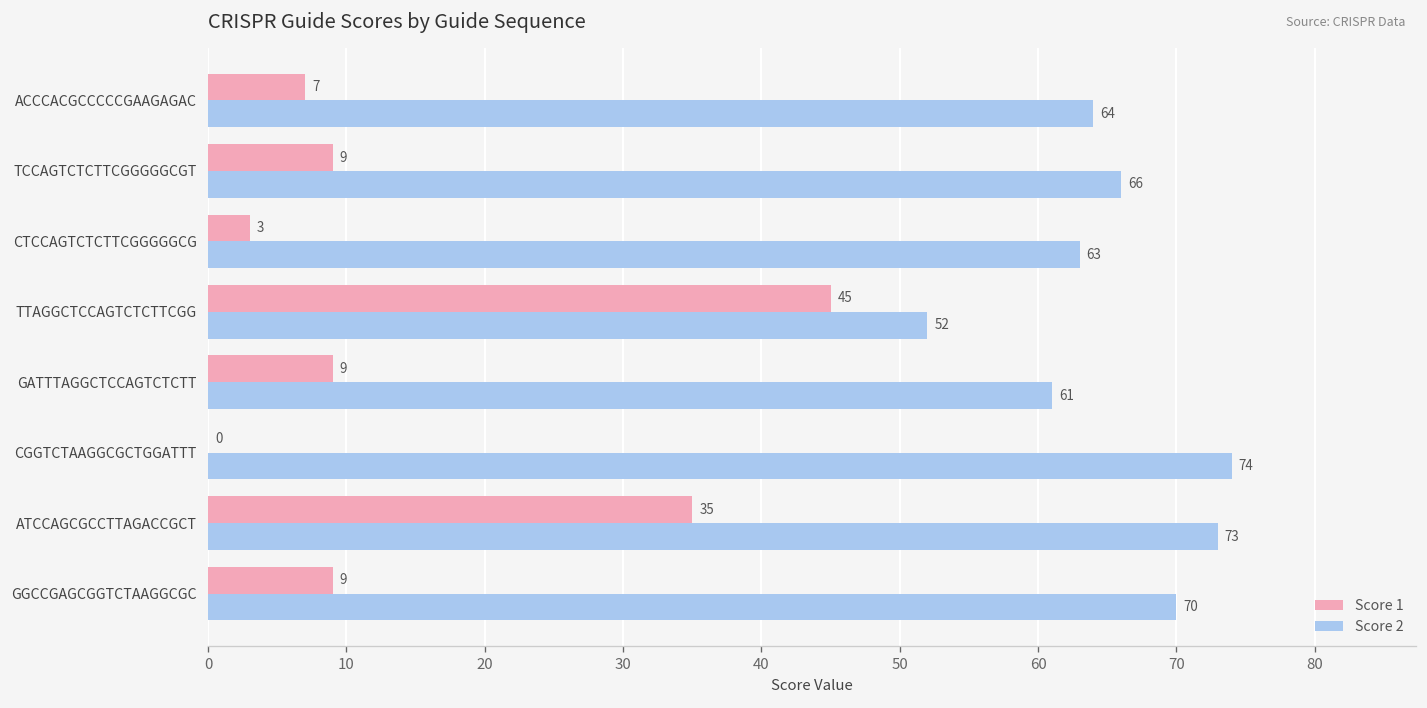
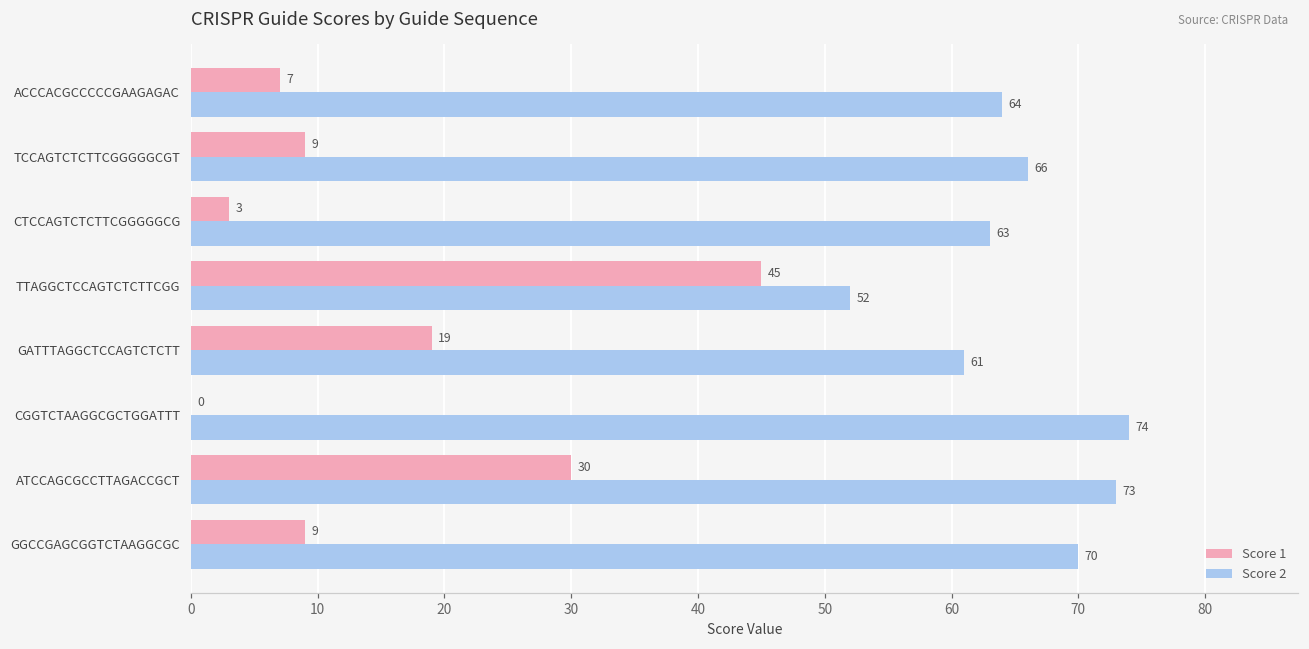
  {
    "Score 1": {
      "ACCCACGCCCCCGAAGAGAC": 7,
      "TCCAGTCTCTTCGGGGGCGT": 9,
      "CTCCAGTCTCTTCGGGGGCG": 3,
      "TTAGGCTCCAGTCTCTTCGG": 45,
-     "GATTTAGGCTCCAGTCTCTT": 9,
+     "GATTTAGGCTCCAGTCTCTT": 19,
      "CGGTCTAAGGCGCTGGATTT": 0,
-     "ATCCAGCGCCTTAGACCGCT": 35,
+     "ATCCAGCGCCTTAGACCGCT": 30,
      "GGCCGAGCGGTCTAAGGCGC": 9
    },
    "Score 2": {
      "ACCCACGCCCCCGAAGAGAC": 64,
      "TCCAGTCTCTTCGGGGGCGT": 66,
      "CTCCAGTCTCTTCGGGGGCG": 63,
      "TTAGGCTCCAGTCTCTTCGG": 52,
      "GATTTAGGCTCCAGTCTCTT": 61,
      "CGGTCTAAGGCGCTGGATTT": 74,
      "ATCCAGCGCCTTAGACCGCT": 73,
      "GGCCGAGCGGTCTAAGGCGC": 70
    }
  }
